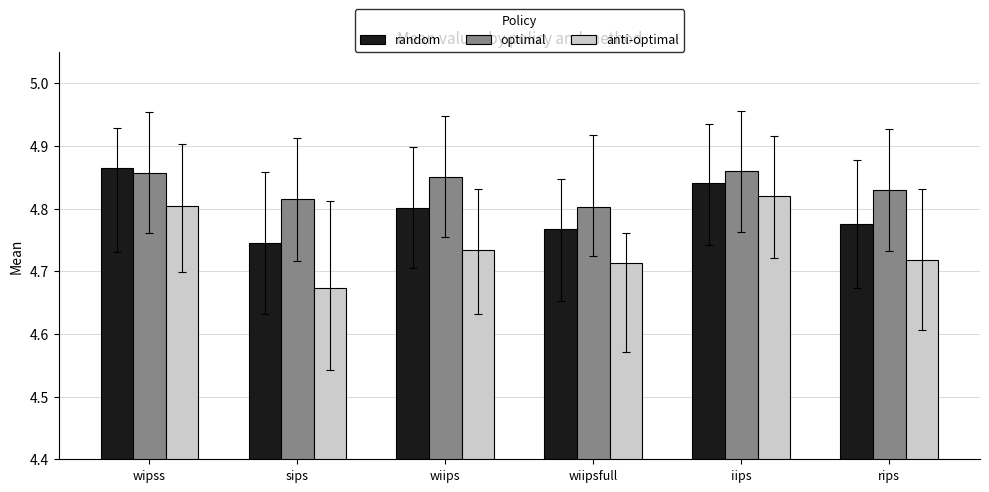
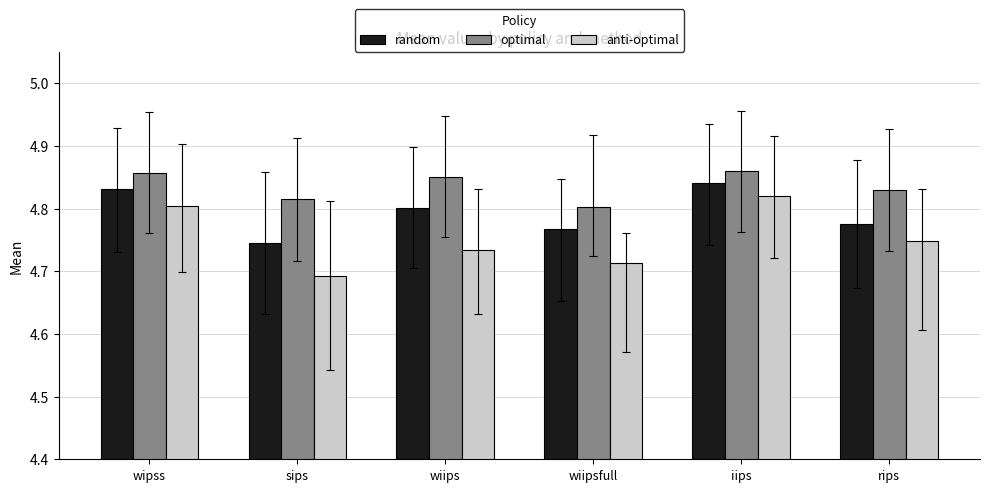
  {
    "random": {
-     "wipss": 4.87,
+     "wipss": 4.83,
      "sips": 4.75,
      "wiips": 4.80,
      "wiipsfull": 4.77,
      "iips": 4.84,
      "rips": 4.78
    },
    "optimal": {
      "wipss": 4.86,
      "sips": 4.81,
      "wiips": 4.85,
      "wiipsfull": 4.80,
      "iips": 4.86,
      "rips": 4.83
    },
    "anti-optimal": {
      "wipss": 4.80,
-     "sips": 4.67,
+     "sips": 4.69,
      "wiips": 4.73,
      "wiipsfull": 4.71,
      "iips": 4.82,
-     "rips": 4.72
+     "rips": 4.75
    }
  }
